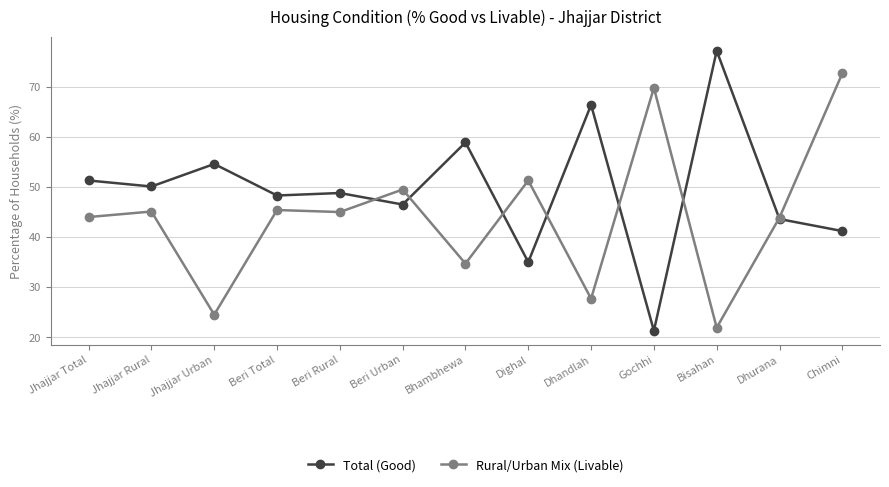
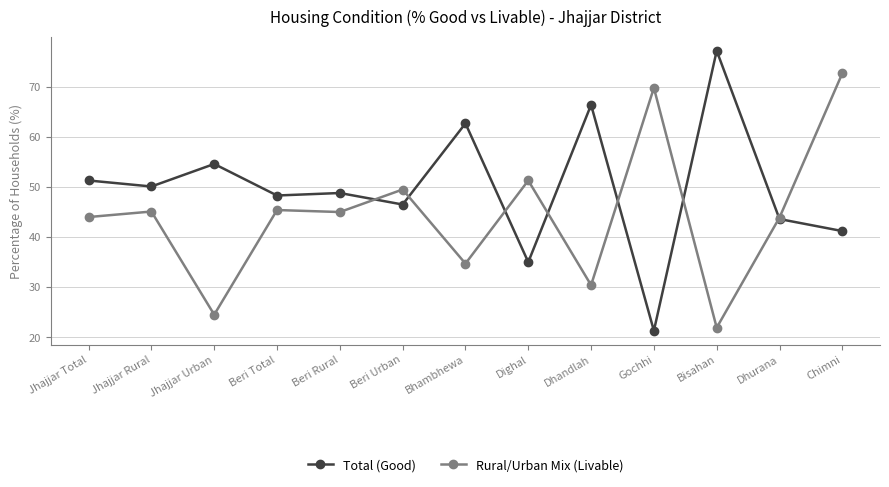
  {
    "Total (Good)": {
      "Jhajjar Total": 51,
      "Jhajjar Rural": 50,
      "Jhajjar Urban": 55,
      "Beri Total": 48,
      "Beri Rural": 49,
      "Beri Urban": 47,
-     "Bhambhewa": 59,
+     "Bhambhewa": 63,
      "Dighal": 35,
      "Dhandlah": 66,
      "Gochhi": 21,
      "Bisahan": 77,
      "Chimni": 41
    },
    "Rural/Urban Mix (Livable)": {
      "Jhajjar Total": 44,
      "Jhajjar Rural": 45,
      "Jhajjar Urban": 25,
      "Beri Total": 45,
      "Beri Rural": 45,
      "Beri Urban": 50,
      "Bhambhewa": 35,
      "Dighal": 51,
-     "Dhandlah": 28,
+     "Dhandlah": 30,
      "Gochhi": 70,
      "Bisahan": 22,
      "Chimni": 73
    }
  }
